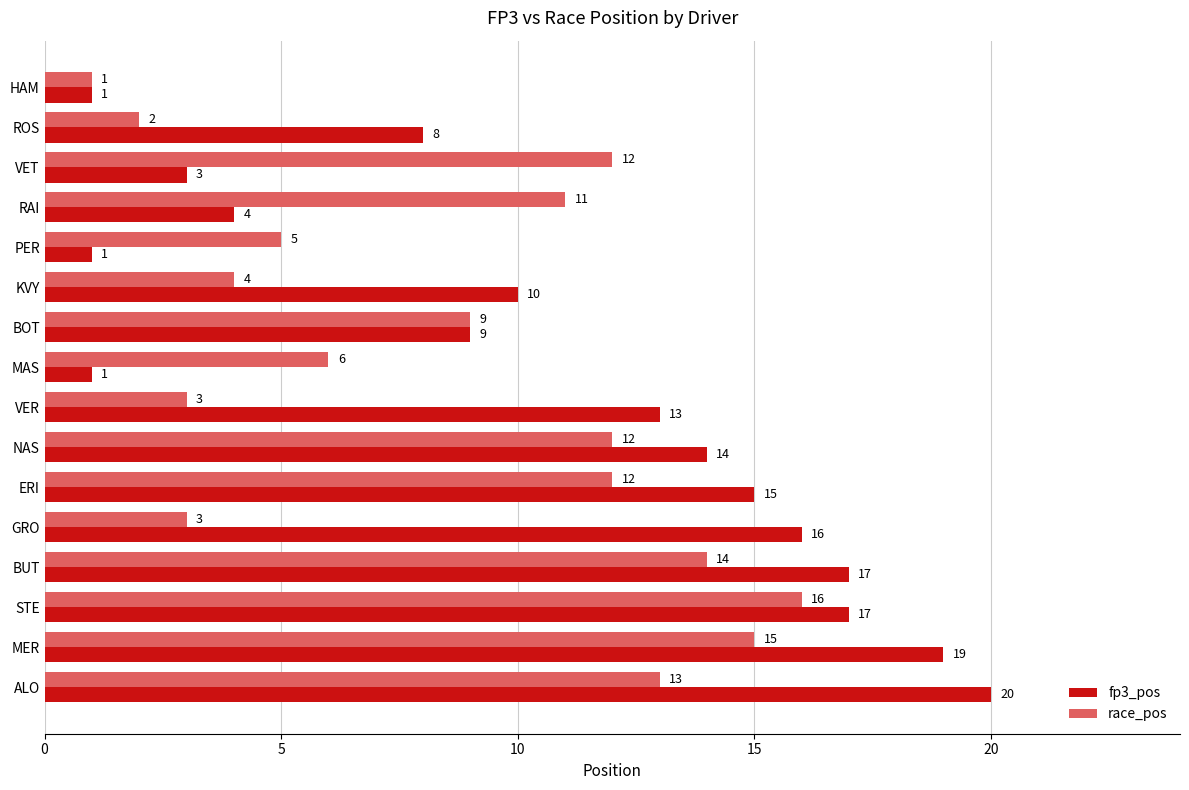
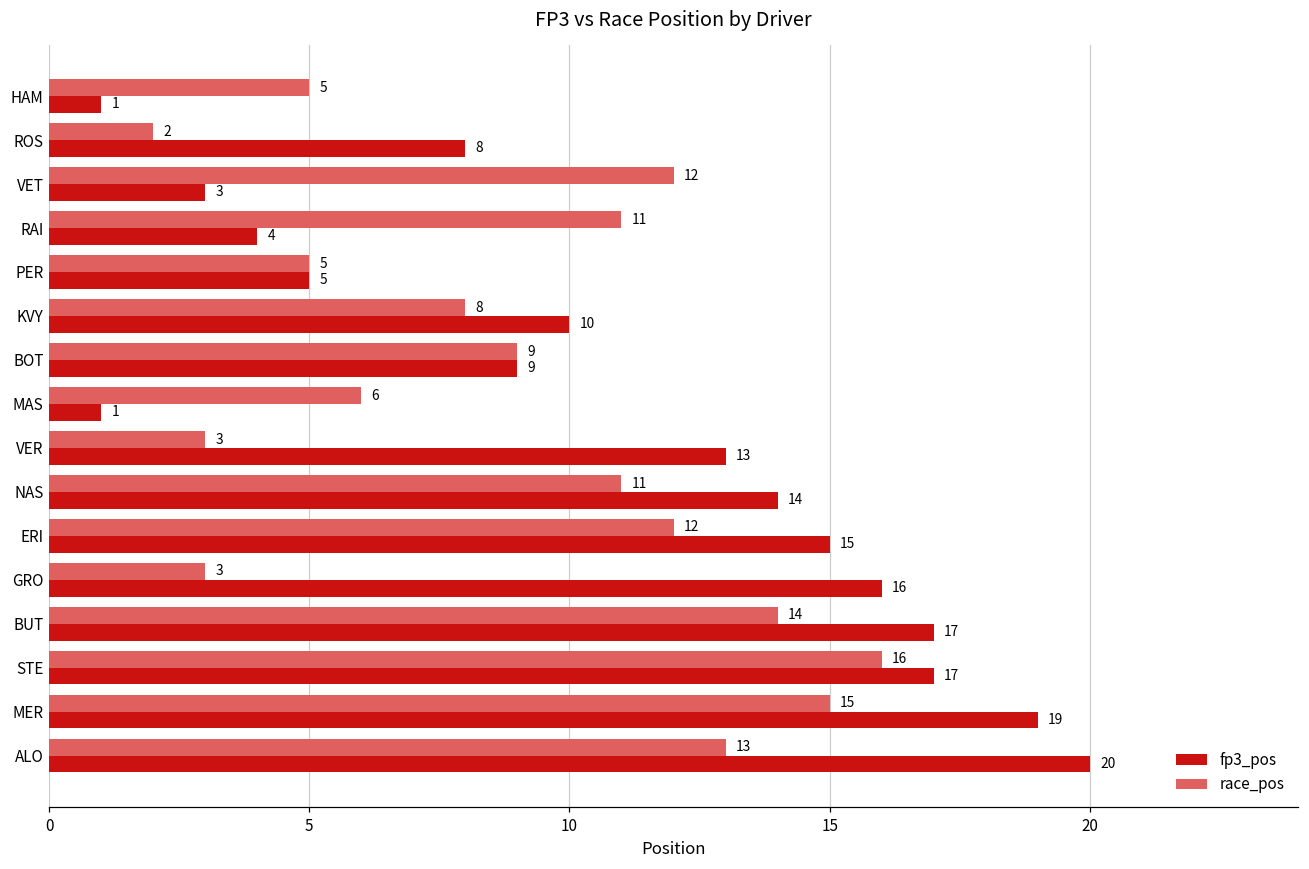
  {
    "fp3_pos": {
      "HAM": 1,
      "ROS": 8,
      "VET": 3,
      "RAI": 4,
-     "PER": 1,
+     "PER": 5,
      "KVY": 10,
      "BOT": 9,
      "MAS": 1,
      "VER": 13,
      "NAS": 14,
      "ERI": 15,
      "GRO": 16,
      "BUT": 17,
      "STE": 17,
      "MER": 19,
      "ALO": 20
    },
    "race_pos": {
-     "HAM": 1,
+     "HAM": 5,
      "ROS": 2,
      "VET": 12,
      "RAI": 11,
      "PER": 5,
-     "KVY": 4,
+     "KVY": 8,
      "BOT": 9,
      "MAS": 6,
      "VER": 3,
-     "NAS": 12,
+     "NAS": 11,
      "ERI": 12,
      "GRO": 3,
      "BUT": 14,
      "STE": 16,
      "MER": 15,
      "ALO": 13
    }
  }
